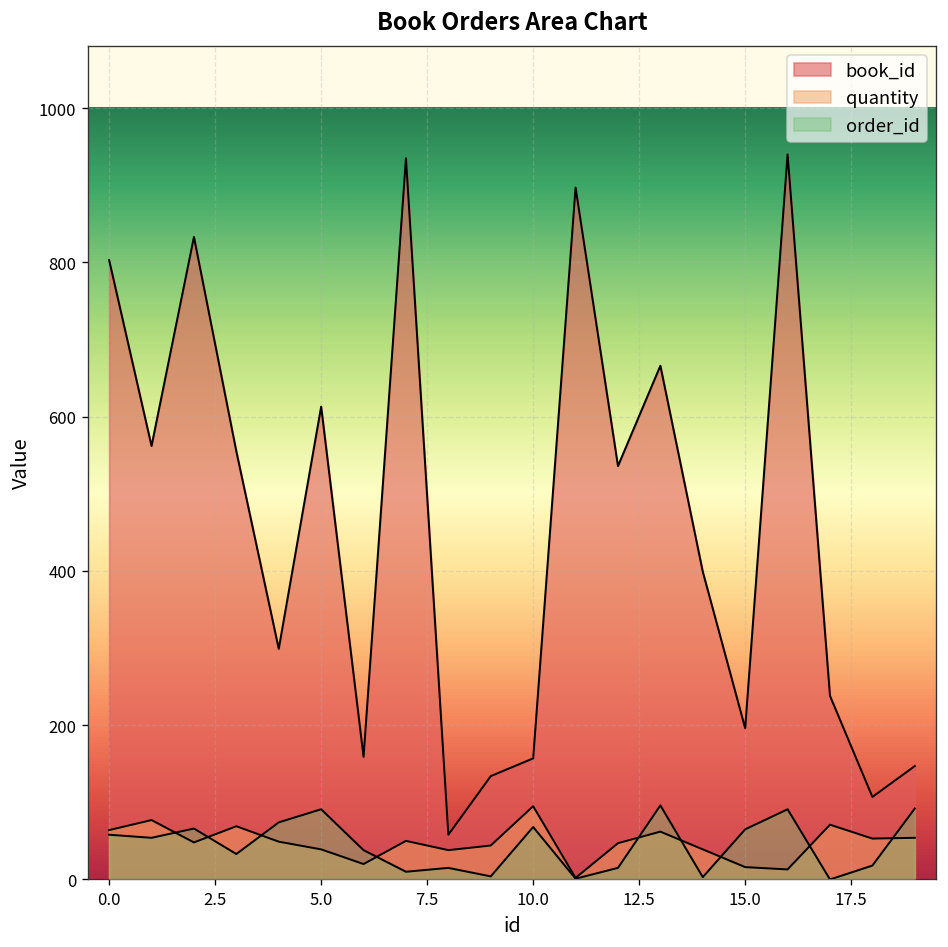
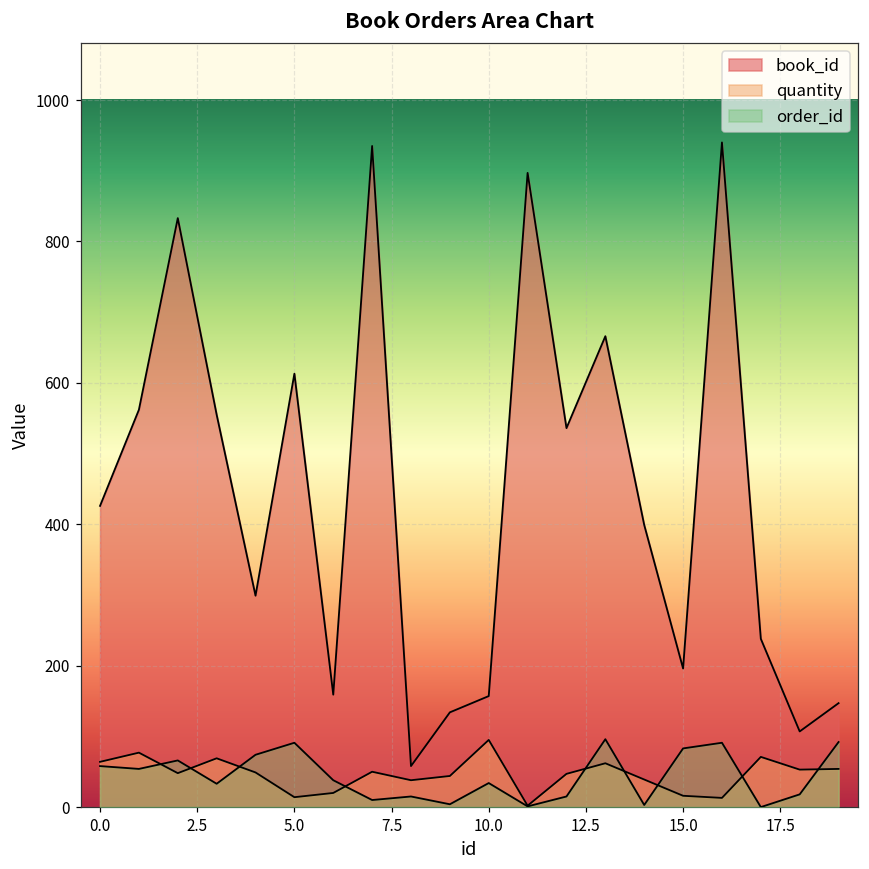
  {
    "book_id": {
-     "0.0": 800,
+     "0.0": 430,
      "5.0": 610,
      "10.0": 160,
      "15.0": 200
    },
    "quantity": {
      "0.0": 60,
-     "5.0": 40,
+     "5.0": 10,
      "10.0": 100,
      "15.0": 20
    },
    "order_id": {
      "0.0": 60,
      "5.0": 90,
-     "10.0": 70,
-     "15.0": 70
+     "10.0": 30,
+     "15.0": 80
    }
  }
